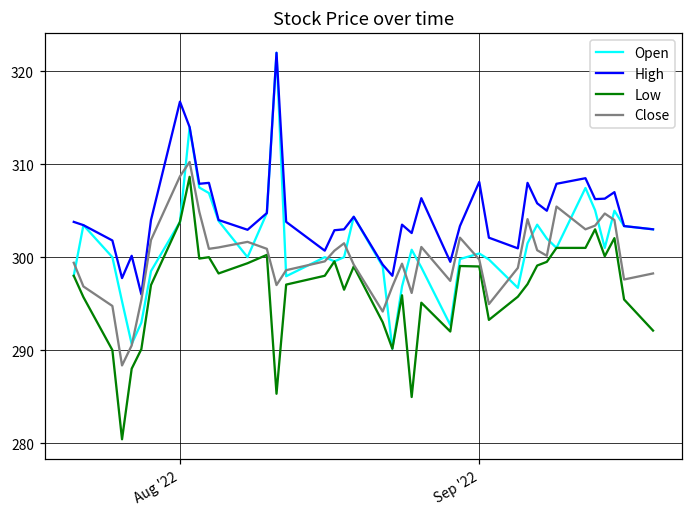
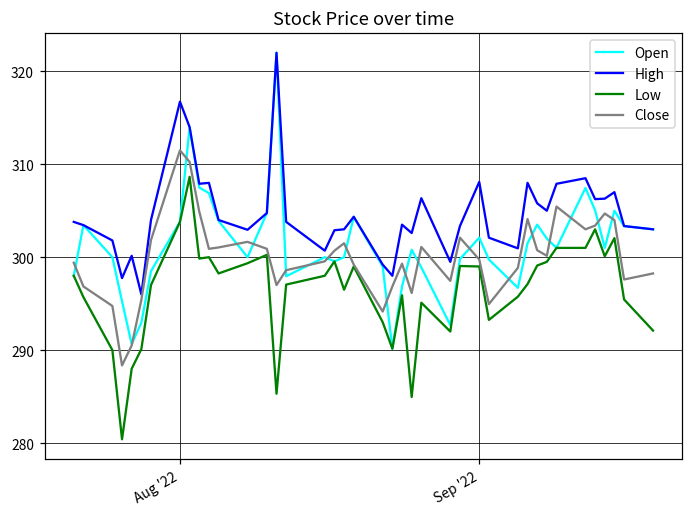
  {
    "Open": {
-     "Sep '22": 300
+     "Sep '22": 302
    },
    "High": {
      "Aug '22": 317,
      "Sep '22": 308
    },
    "Low": {
      "Sep '22": 299
    },
    "Close": {
-     "Aug '22": 309,
+     "Aug '22": 312,
      "Sep '22": 300
    }
  }
